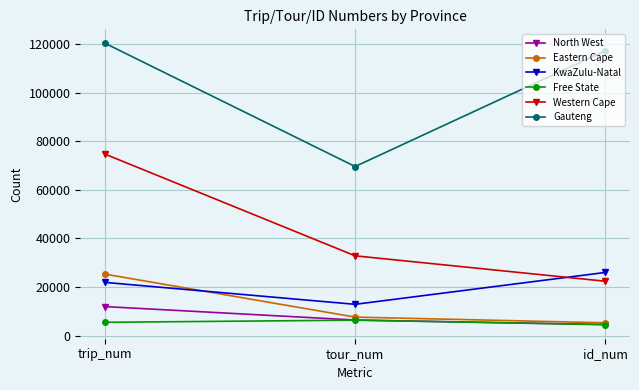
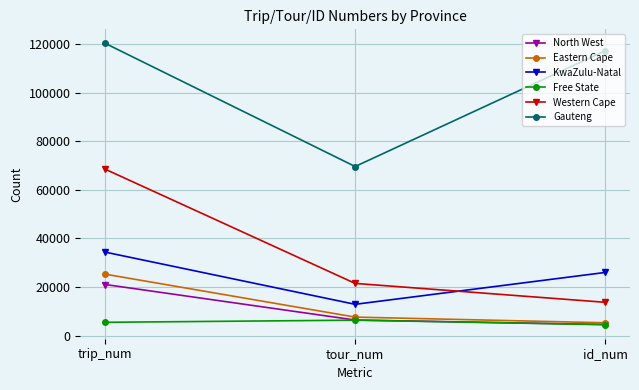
  {
    "North West": {
-     "trip_num": 12000
+     "trip_num": 21000
    },
    "Eastern Cape": {
      "trip_num": 25000,
      "tour_num": 8000
    },
    "KwaZulu-Natal": {
-     "trip_num": 22000,
+     "trip_num": 34000,
      "tour_num": 13000,
      "id_num": 26000
    },
    "Free State": {
      "trip_num": 5000
    },
    "Western Cape": {
-     "trip_num": 75000,
-     "tour_num": 33000,
-     "id_num": 22000
+     "trip_num": 68000,
+     "tour_num": 21000,
+     "id_num": 14000
    },
    "Gauteng": {
      "trip_num": 120000,
      "tour_num": 70000
    }
  }
